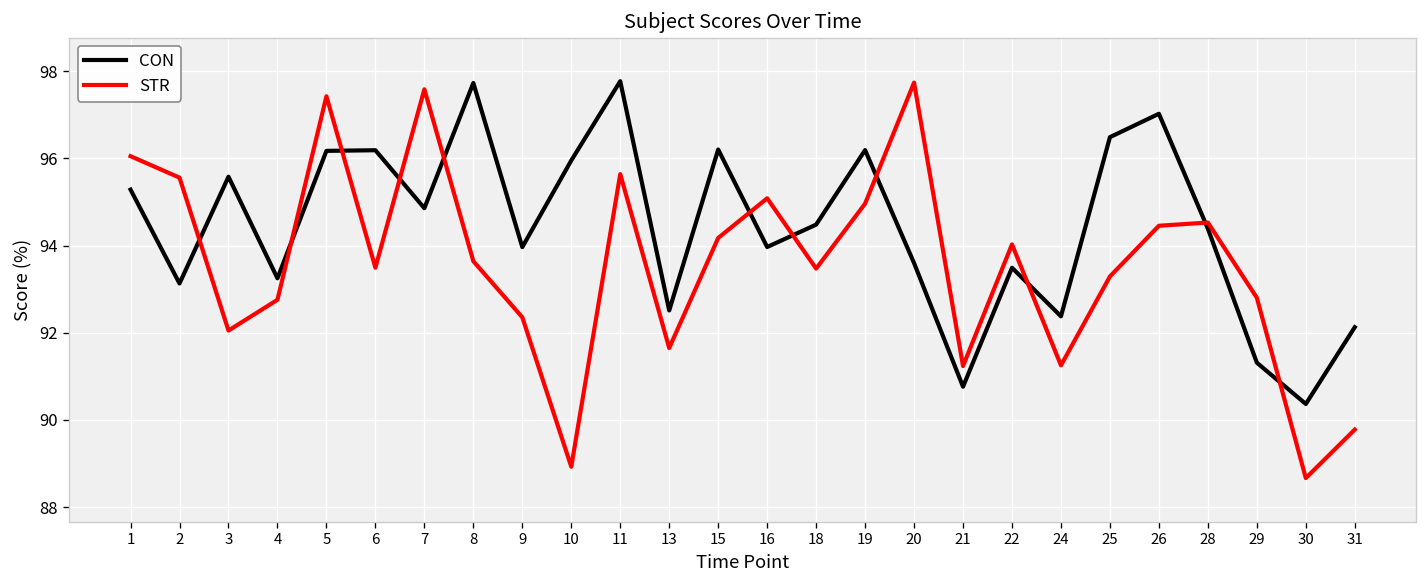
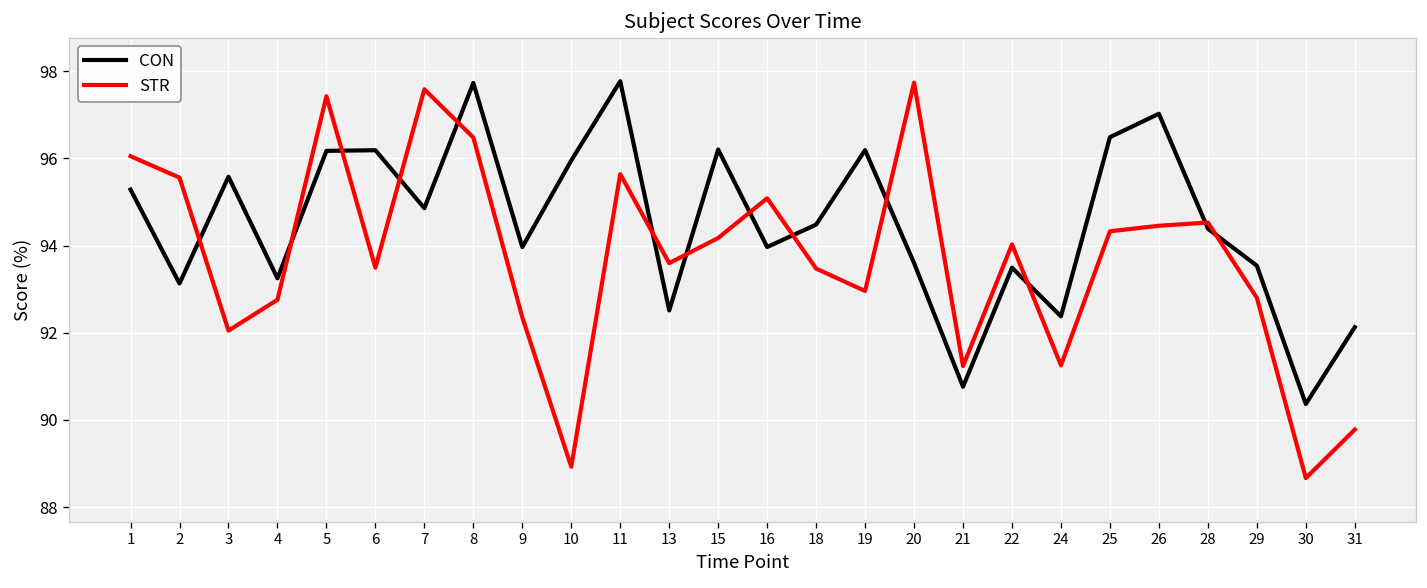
  {
    "CON": {
      "1": 95.3,
      "2": 93.1,
      "3": 95.6,
      "4": 93.2,
      "5": 96.2,
      "6": 96.2,
      "7": 94.9,
      "8": 97.7,
      "9": 94.0,
      "10": 96.0,
      "11": 97.8,
      "13": 92.5,
      "15": 96.2,
      "16": 94.0,
      "18": 94.5,
      "19": 96.2,
      "20": 93.6,
      "21": 90.8,
      "22": 93.5,
      "24": 92.4,
      "25": 96.5,
      "26": 97.0,
      "28": 94.4,
-     "29": 91.3,
+     "29": 93.5,
      "30": 90.4,
      "31": 92.1
    },
    "STR": {
      "1": 96.1,
      "2": 95.6,
      "3": 92.1,
      "4": 92.8,
      "5": 97.4,
      "6": 93.5,
      "7": 97.6,
-     "8": 93.6,
+     "8": 96.5,
      "9": 92.4,
      "10": 88.9,
      "11": 95.6,
-     "13": 91.7,
+     "13": 93.6,
      "15": 94.2,
      "16": 95.1,
      "18": 93.5,
-     "19": 95.0,
+     "19": 93.0,
      "20": 97.7,
      "21": 91.2,
      "22": 94.0,
      "24": 91.3,
-     "25": 93.3,
+     "25": 94.3,
      "26": 94.5,
      "28": 94.5,
      "29": 92.8,
      "30": 88.7,
      "31": 89.8
    }
  }
